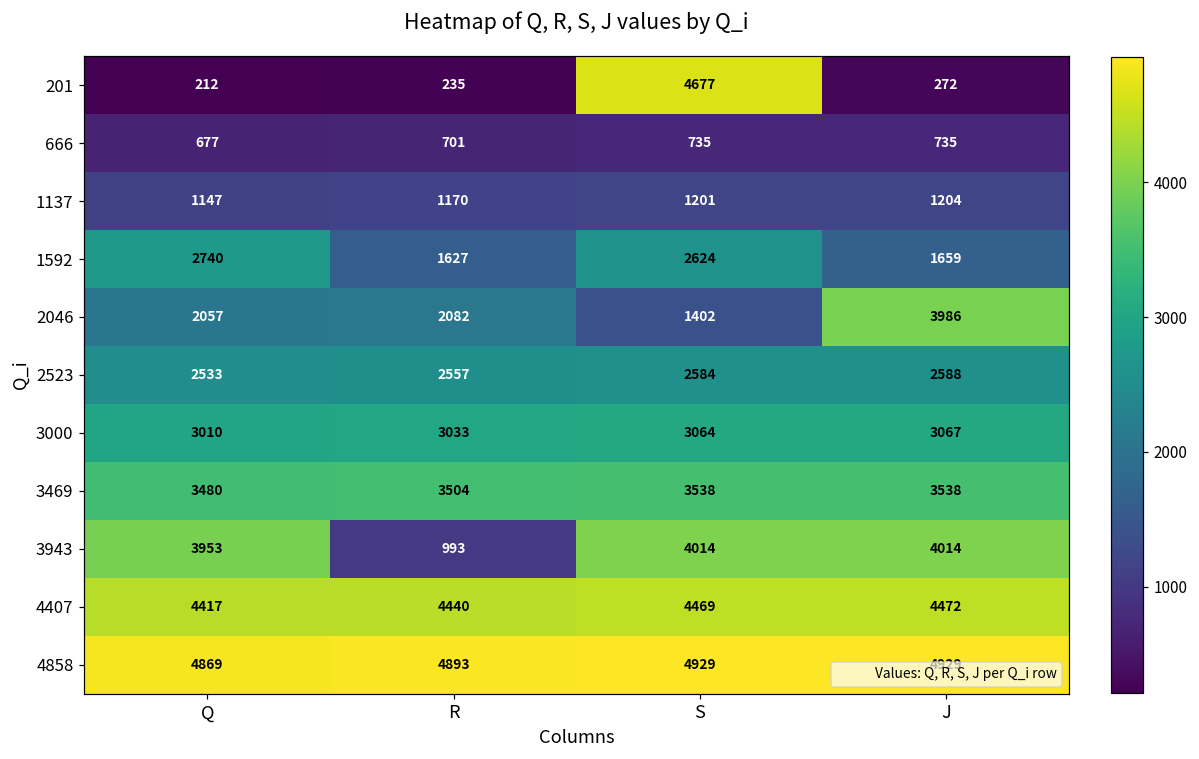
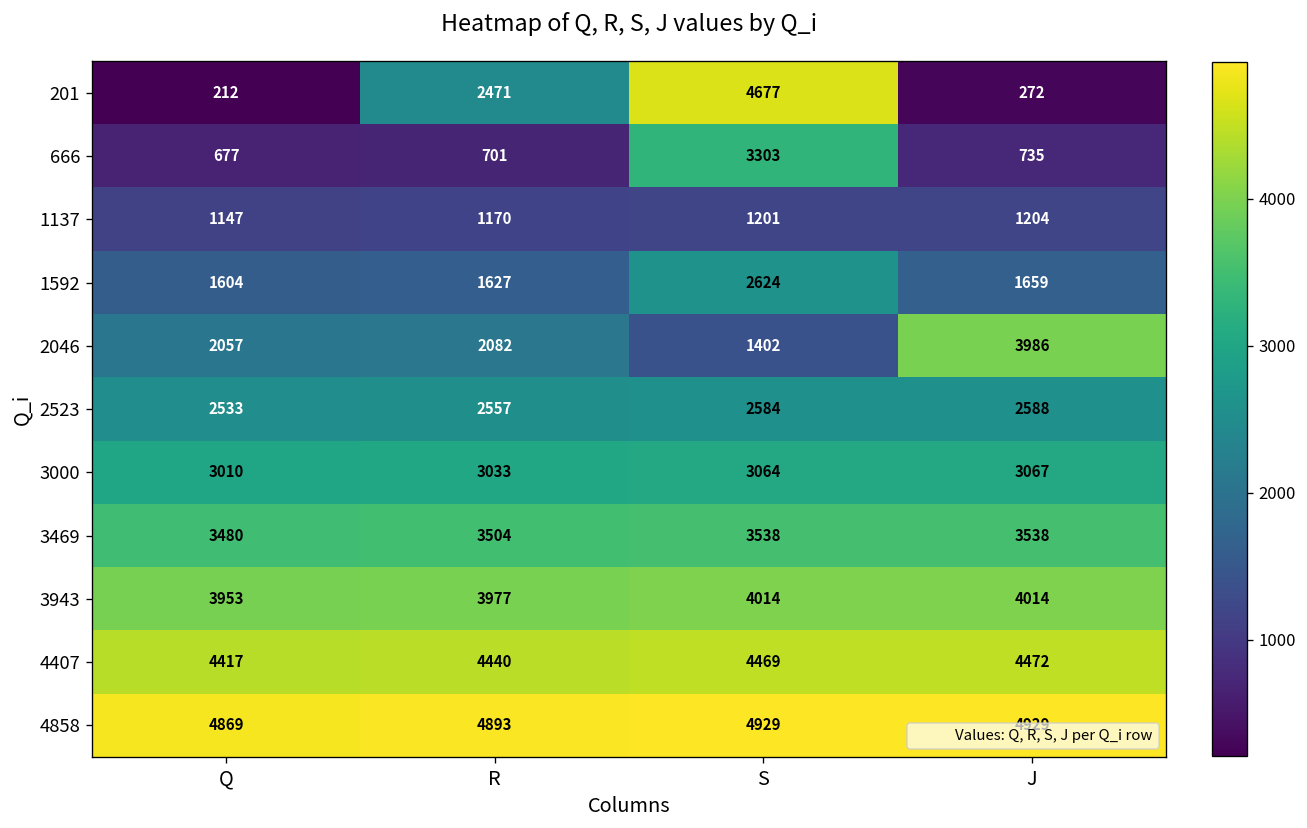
  {
    "201": {
      "Q": 212,
-     "R": 235,
+     "R": 2471,
      "S": 4677,
      "J": 272
    },
    "666": {
      "Q": 677,
      "R": 701,
-     "S": 735,
+     "S": 3303,
      "J": 735
    },
    "1137": {
      "Q": 1147,
      "R": 1170,
      "S": 1201,
      "J": 1204
    },
    "1592": {
-     "Q": 2740,
+     "Q": 1604,
      "R": 1627,
      "S": 2624,
      "J": 1659
    },
    "2046": {
      "Q": 2057,
      "R": 2082,
      "S": 1402,
      "J": 3986
    },
    "2523": {
      "Q": 2533,
      "R": 2557,
      "S": 2584,
      "J": 2588
    },
    "3000": {
      "Q": 3010,
      "R": 3033,
      "S": 3064,
      "J": 3067
    },
    "3469": {
      "Q": 3480,
      "R": 3504,
      "S": 3538,
      "J": 3538
    },
    "3943": {
      "Q": 3953,
-     "R": 993,
+     "R": 3977,
      "S": 4014,
      "J": 4014
    },
    "4407": {
      "Q": 4417,
      "R": 4440,
      "S": 4469,
      "J": 4472
    },
    "4858": {
      "Q": 4869,
      "R": 4893,
      "S": 4929
    }
  }
